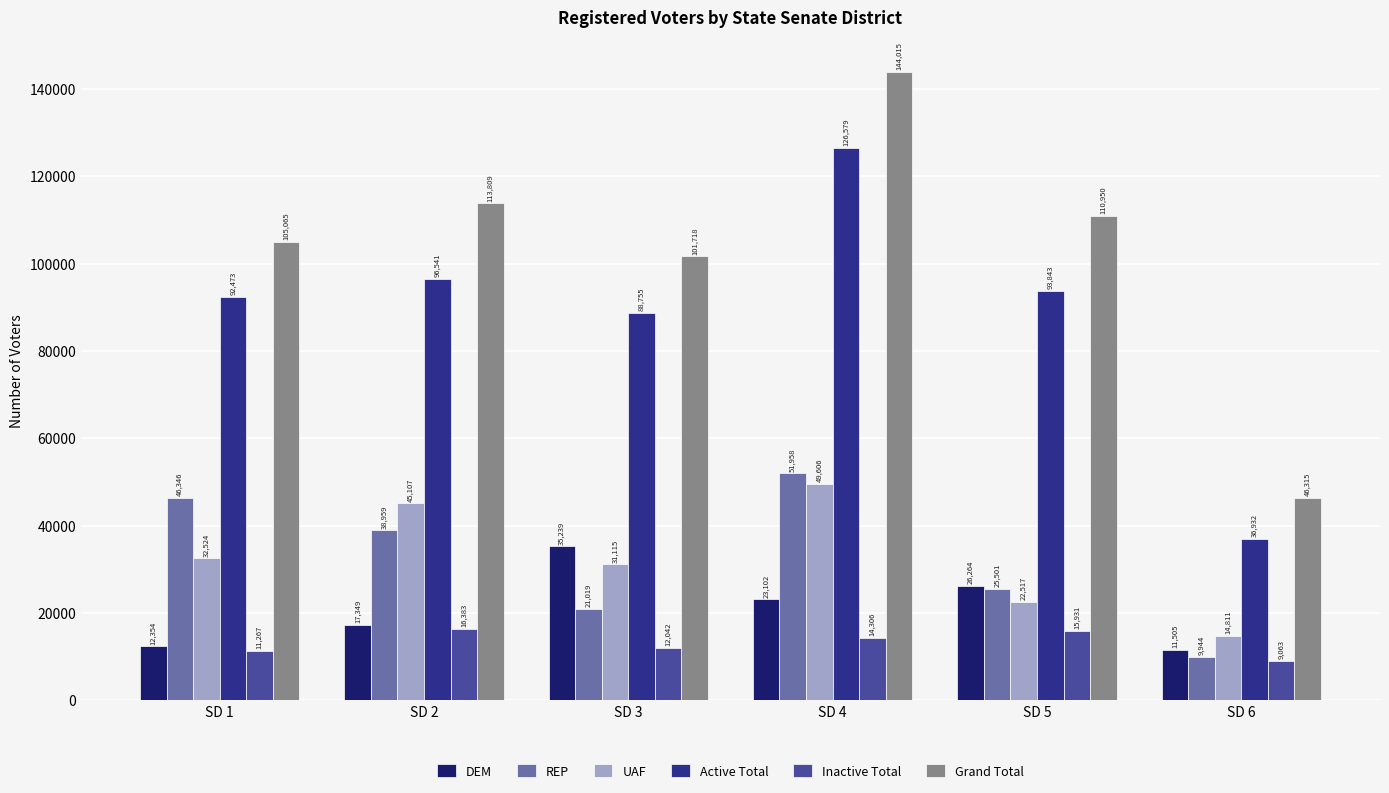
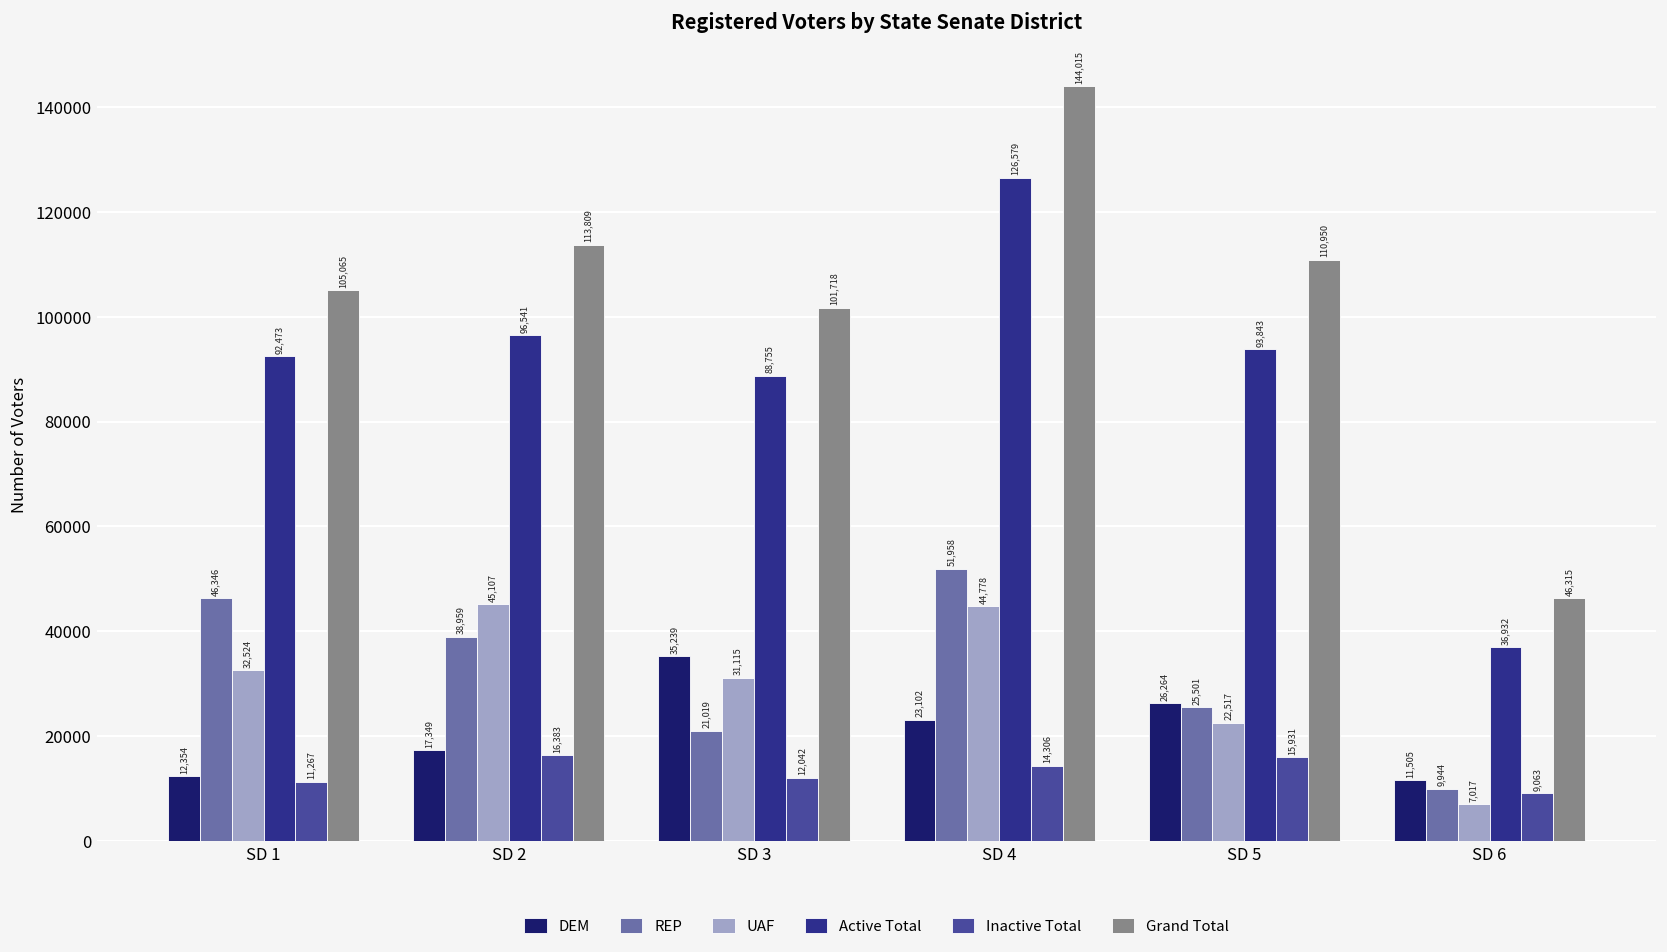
  {
    "UAF": {
      "SD 1": "32,524",
      "SD 2": "45,107",
      "SD 3": "31,115",
-     "SD 4": "49,606",
+     "SD 4": "44,778",
      "SD 5": "22,517",
-     "SD 6": "14,811"
+     "SD 6": "7,017"
    }
  }
